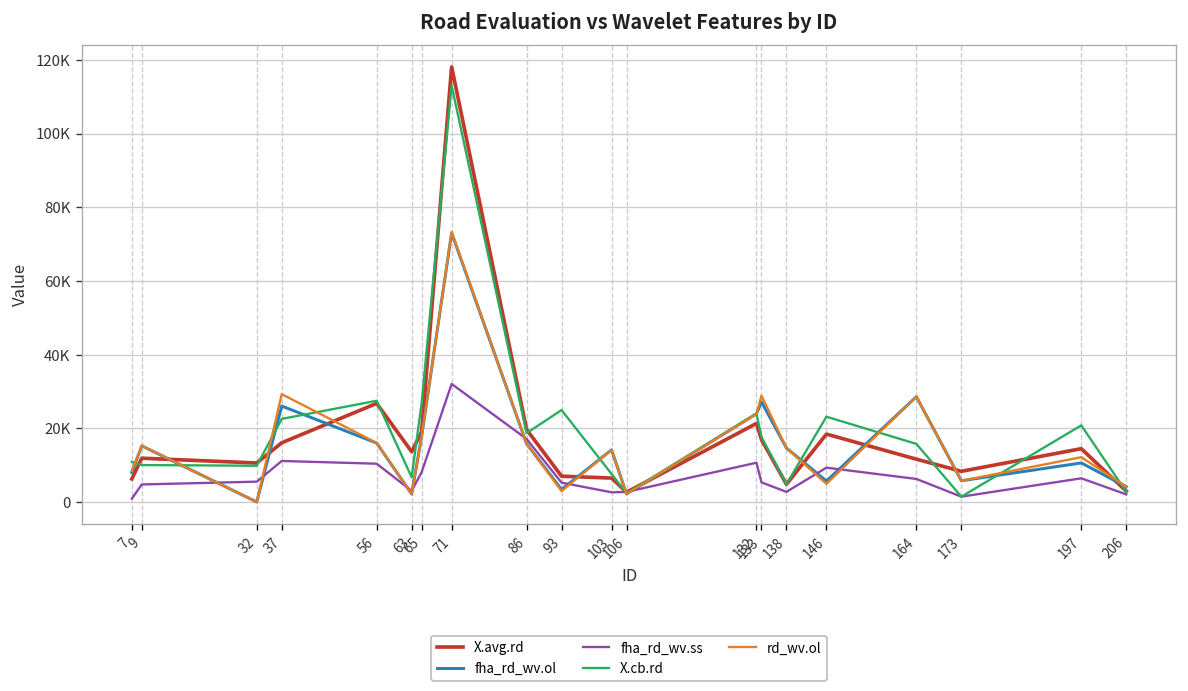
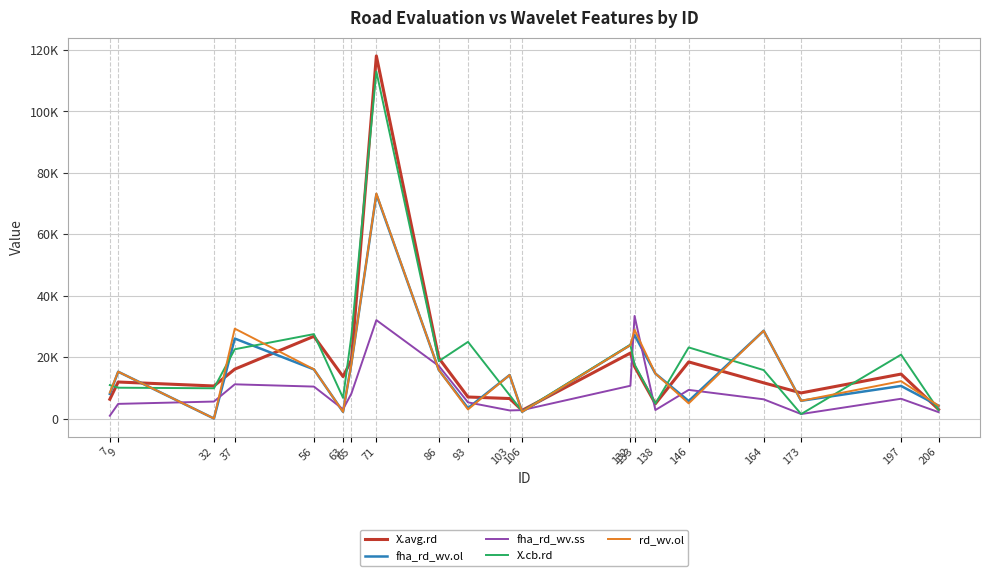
  {
    "X.avg.rd": {
      "7": 6000,
      "9": 12000,
      "37": 16000,
      "63": 14000,
      "65": 19000,
      "71": 118000,
      "86": 20000,
      "93": 7000,
      "103": 7000,
      "132": 21000,
      "146": 18000,
      "164": 12000,
      "173": 8000,
      "197": 15000
    },
    "fha_rd_wv.ol": {
      "37": 26000,
      "133": 27000,
      "197": 11000
    },
    "fha_rd_wv.ss": {
      "7": 1000,
      "9": 5000,
      "32": 6000,
      "37": 11000,
      "56": 10000,
      "63": 3000,
      "65": 8000,
      "71": 32000,
      "86": 17000,
      "93": 5000,
      "103": 3000,
      "132": 11000,
-     "133": 5000,
+     "133": 33000,
      "138": 3000,
      "146": 9000,
      "164": 6000,
      "197": 6000
    },
    "X.cb.rd": {
      "7": 11000,
      "9": 10000,
      "37": 23000,
      "63": 7000,
      "65": 27000,
      "71": 113000,
      "86": 19000,
      "93": 25000,
      "103": 8000,
      "146": 23000,
      "164": 16000,
      "197": 21000
    },
    "rd_wv.ol": {
      "37": 29000,
      "133": 29000,
      "197": 12000
    }
  }
